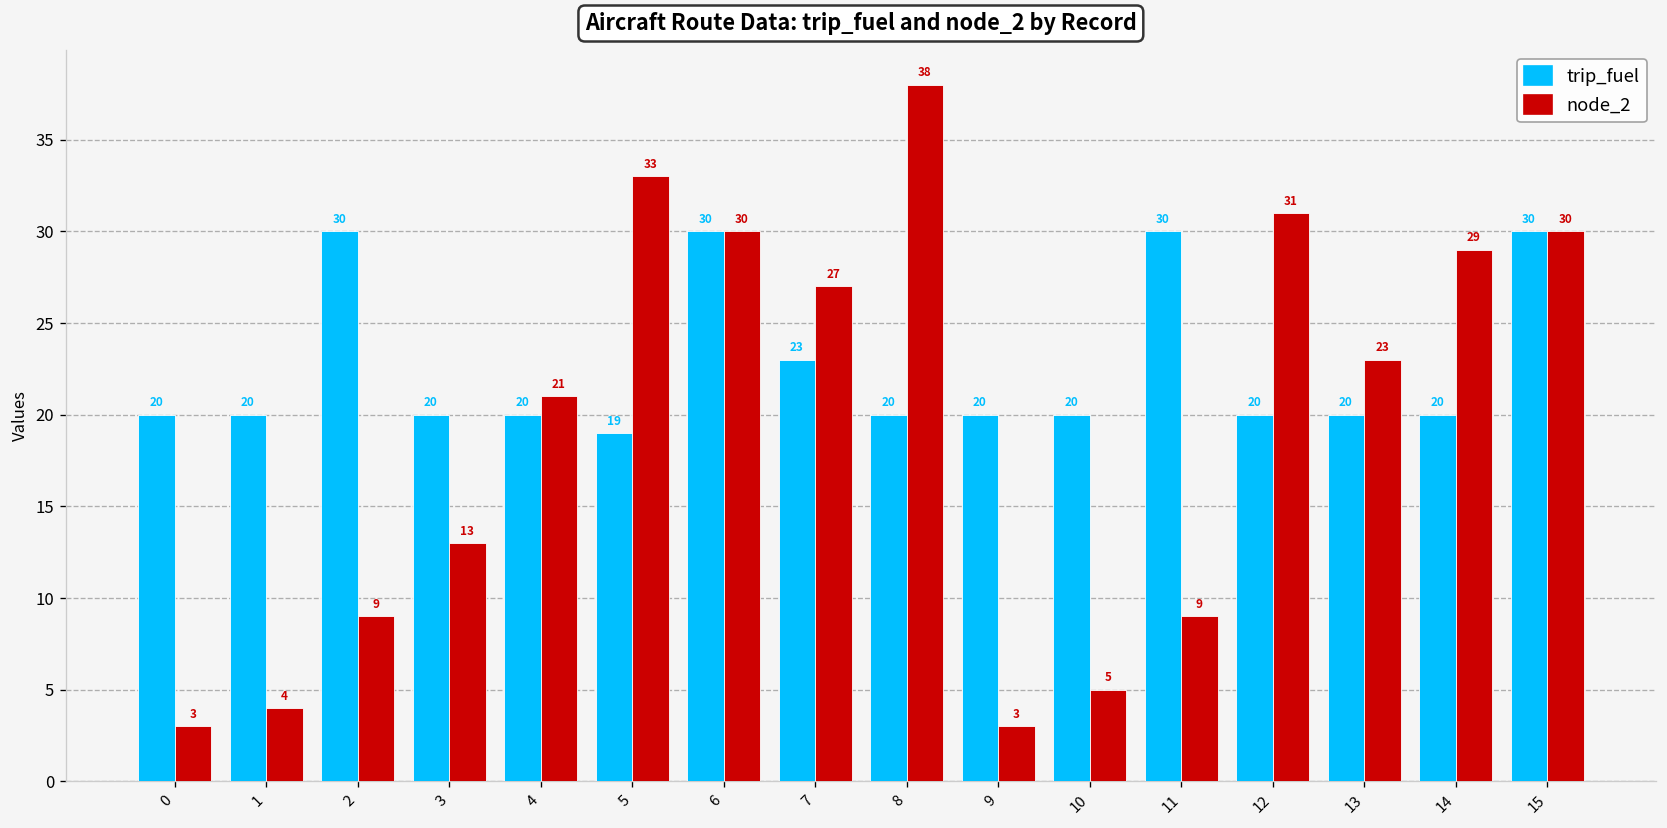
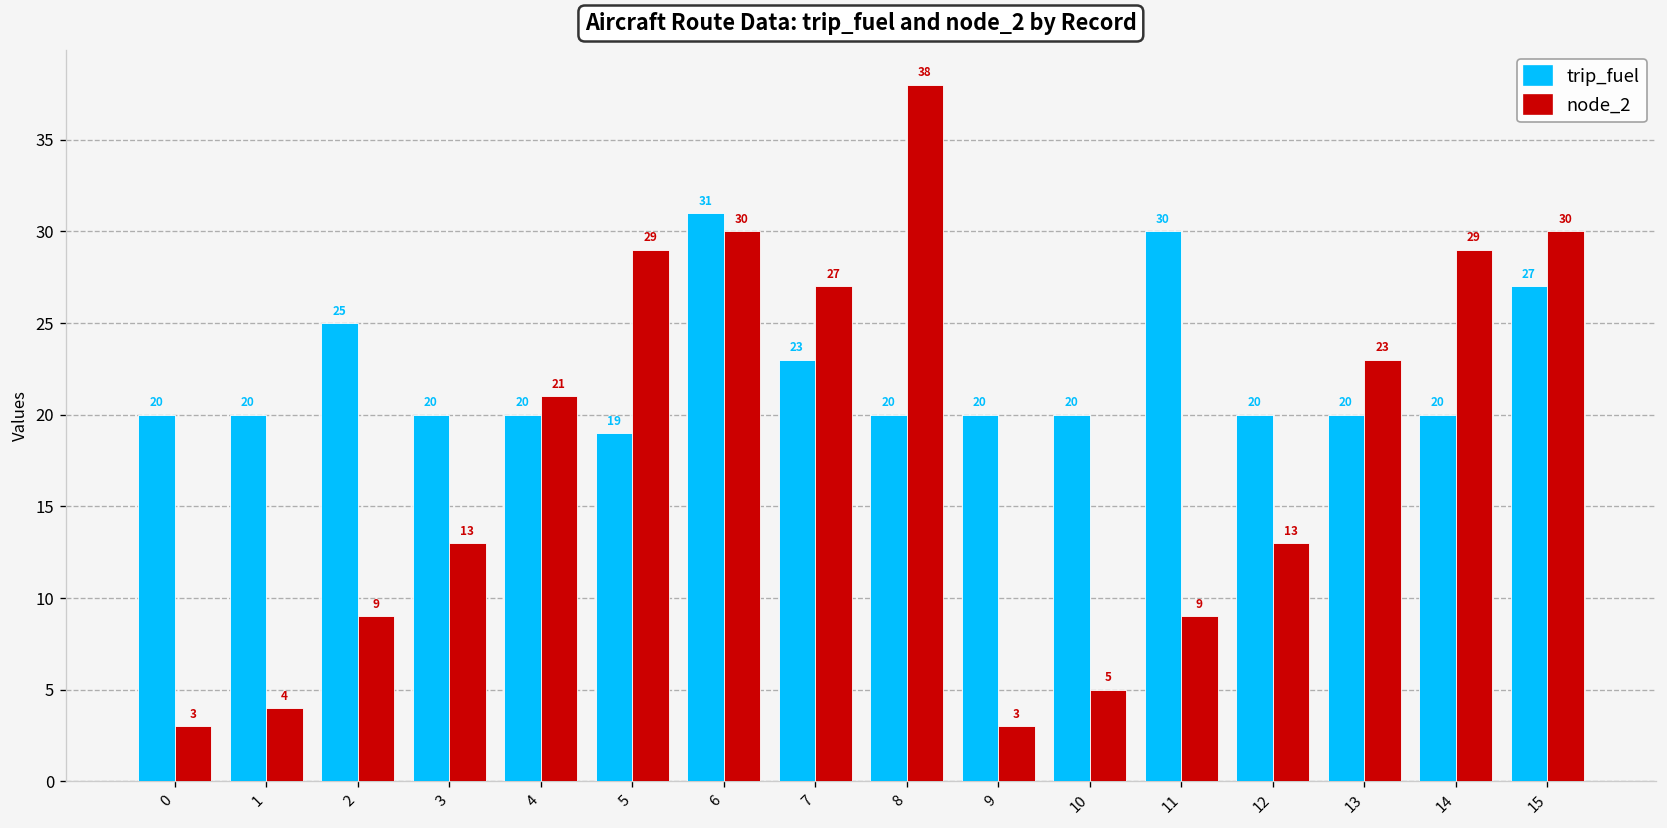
  {
    "trip_fuel": {
      "0": 20,
      "1": 20,
-     "2": 30,
+     "2": 25,
      "3": 20,
      "4": 20,
      "5": 19,
-     "6": 30,
+     "6": 31,
      "7": 23,
      "8": 20,
      "9": 20,
      "10": 20,
      "11": 30,
      "12": 20,
      "13": 20,
      "14": 20,
-     "15": 30
+     "15": 27
    },
    "node_2": {
      "0": 3,
      "1": 4,
      "2": 9,
      "3": 13,
      "4": 21,
-     "5": 33,
+     "5": 29,
      "6": 30,
      "7": 27,
      "8": 38,
      "9": 3,
      "10": 5,
      "11": 9,
-     "12": 31,
+     "12": 13,
      "13": 23,
      "14": 29,
      "15": 30
    }
  }
